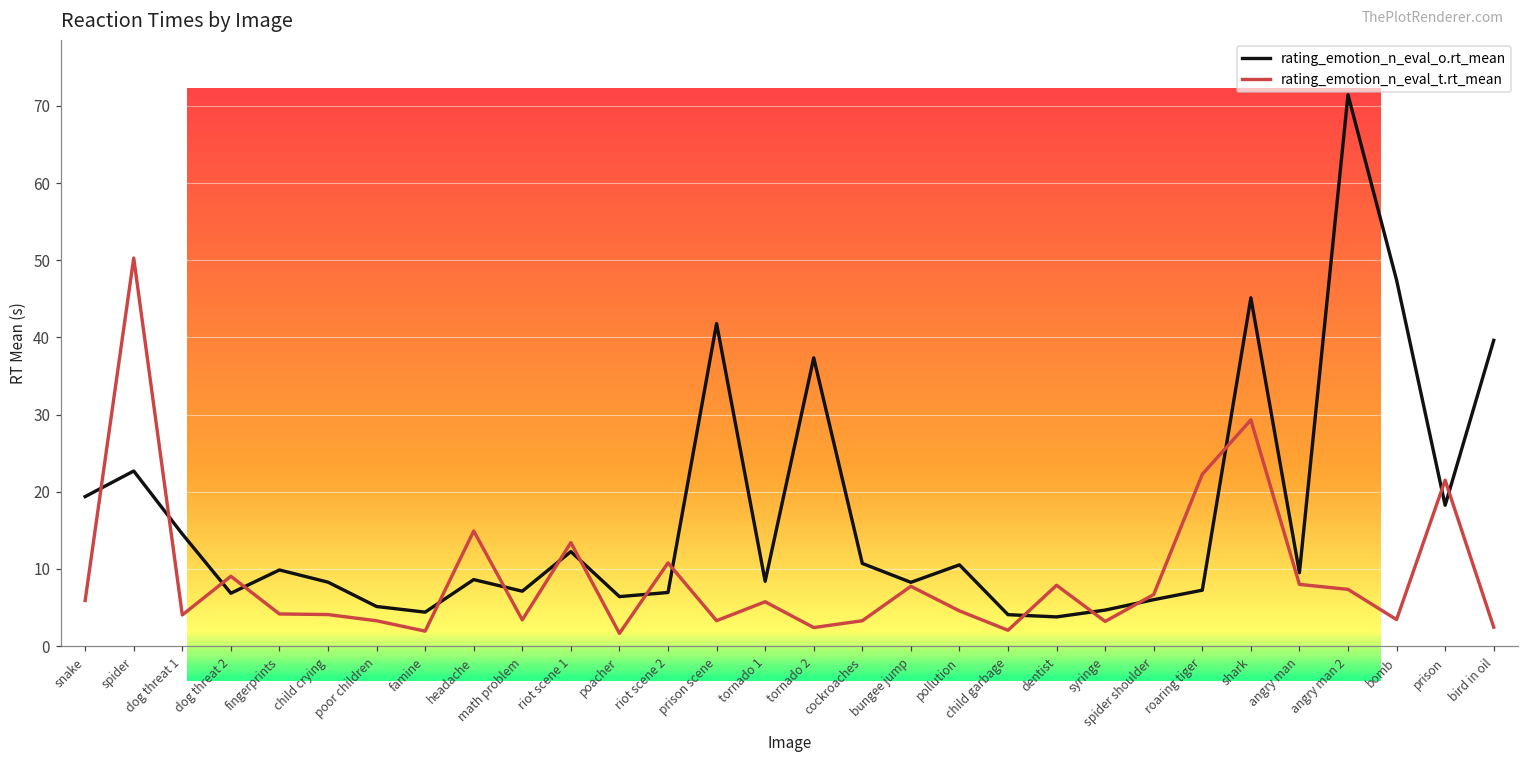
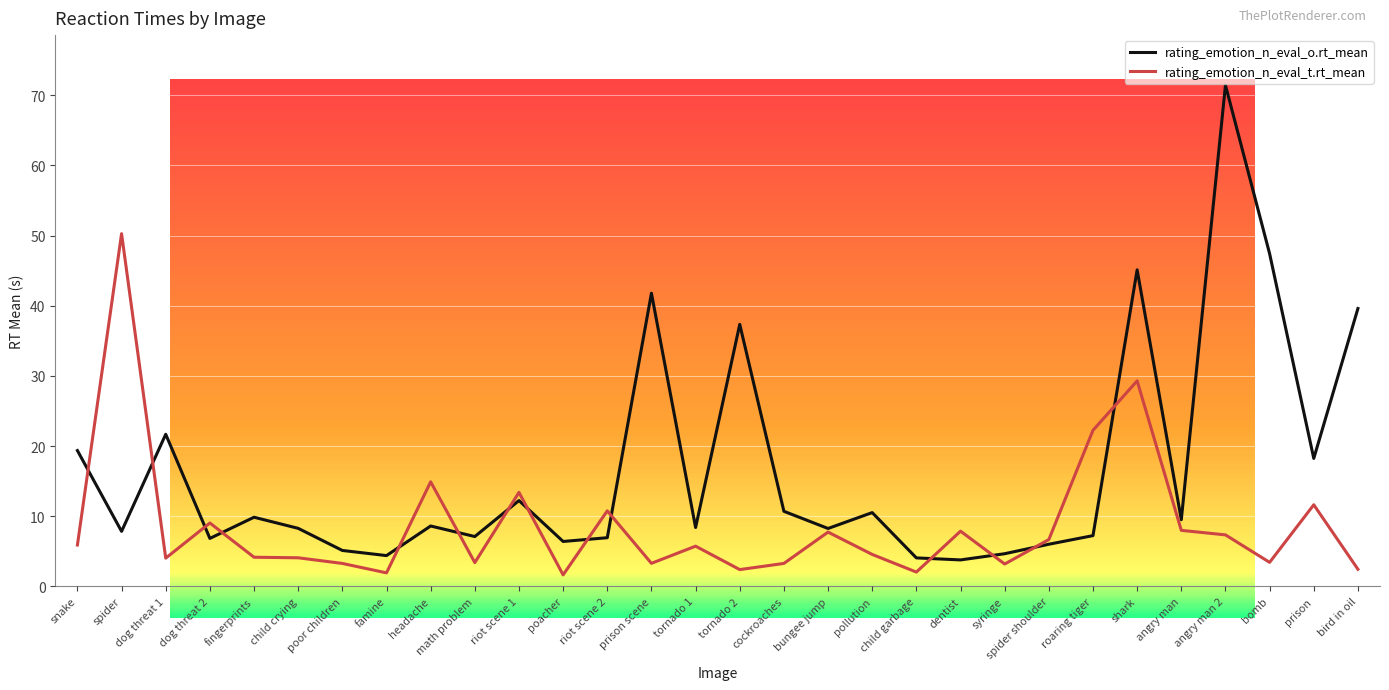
  {
    "rating_emotion_n_eval_o.rt_mean": {
      "snake": 19,
-     "spider": 23,
-     "dog threat 1": 15,
+     "spider": 8,
+     "dog threat 1": 22,
      "prison": 18,
      "bird in oil": 40
    },
    "rating_emotion_n_eval_t.rt_mean": {
      "snake": 6,
      "spider": 50,
      "dog threat 1": 4,
-     "prison": 21,
+     "prison": 12,
      "bird in oil": 2
    }
  }
